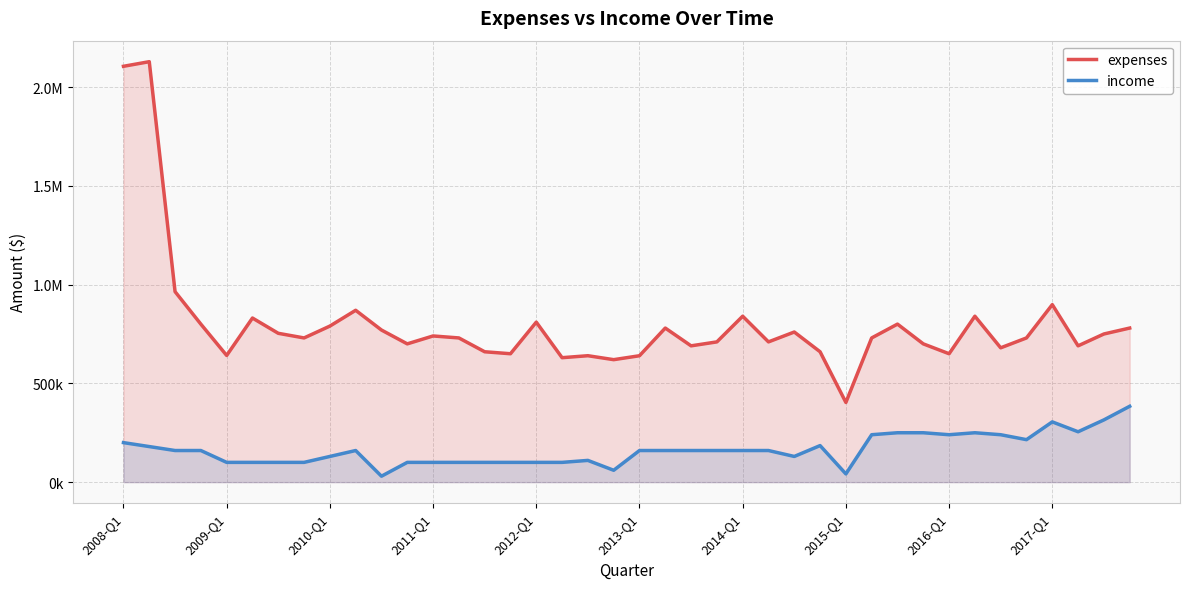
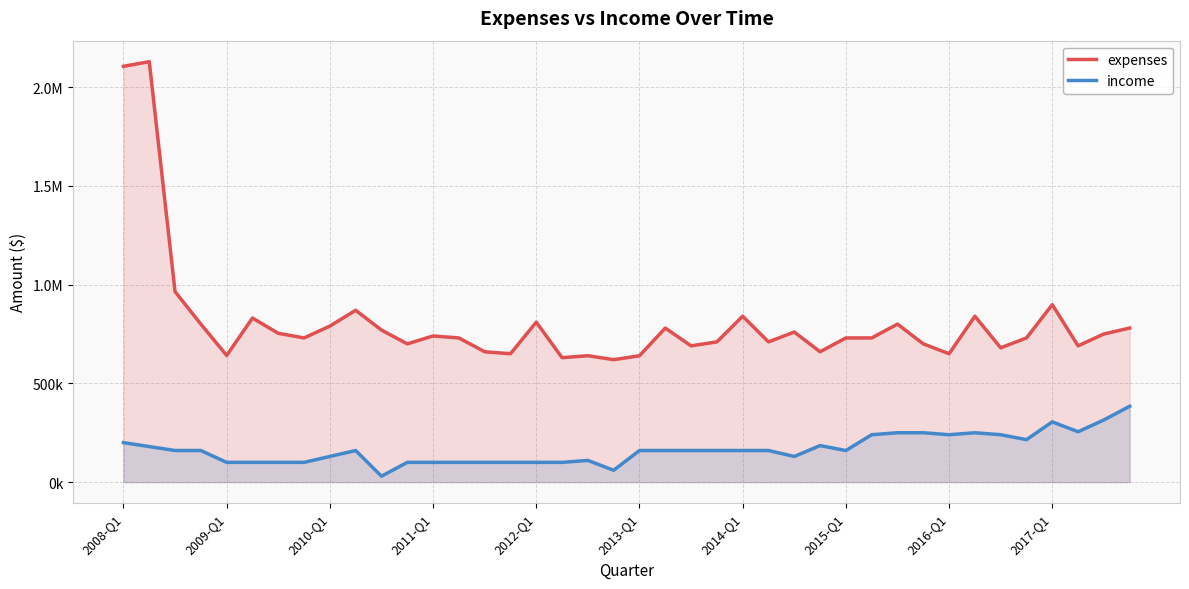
  {
    "expenses": {
      "2008-Q1": 2110000,
      "2009-Q1": 640000,
      "2010-Q1": 790000,
      "2011-Q1": 740000,
      "2012-Q1": 810000,
      "2013-Q1": 640000,
      "2014-Q1": 840000,
-     "2015-Q1": 400000,
+     "2015-Q1": 730000,
      "2016-Q1": 650000,
      "2017-Q1": 900000
    },
    "income": {
      "2008-Q1": 200000,
      "2009-Q1": 100000,
      "2010-Q1": 130000,
      "2011-Q1": 100000,
      "2012-Q1": 100000,
      "2013-Q1": 160000,
      "2014-Q1": 160000,
-     "2015-Q1": 40000,
+     "2015-Q1": 160000,
      "2016-Q1": 240000,
      "2017-Q1": 310000
    }
  }
